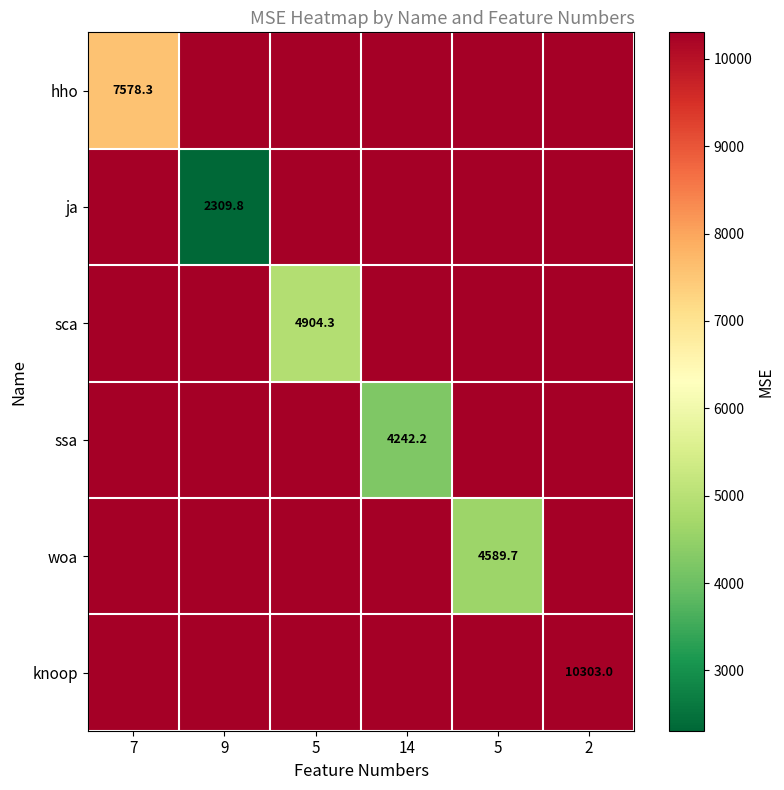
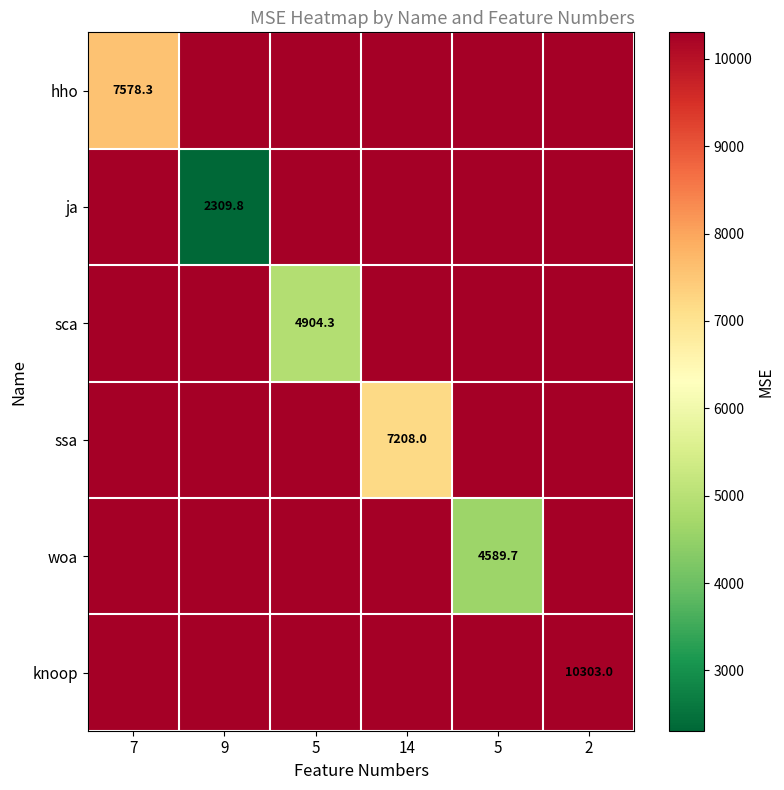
  {
    "hho": {
      "7": 7578.3
    },
    "ja": {
      "9": 2309.8
    },
    "ssa": {
-     "14": 4242.2
+     "14": 7208.0
    },
    "knoop": {
      "2": 10303.0
    }
  }
